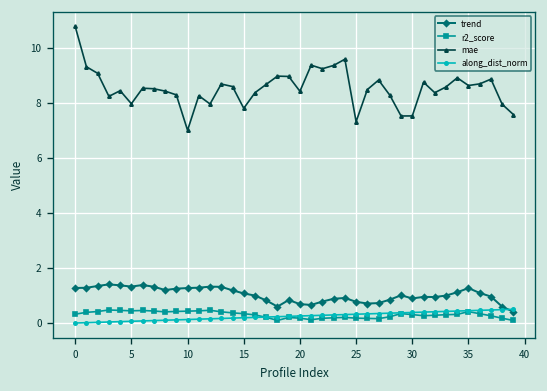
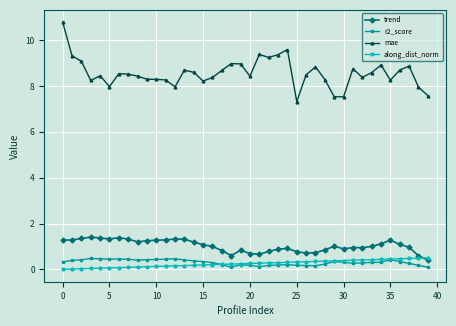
  {
    "mae": {
      "0": 10.8,
      "5": 8.0,
-     "10": 7.0,
-     "15": 7.8,
+     "10": 8.3,
+     "15": 8.2,
      "20": 8.4,
      "25": 7.3,
      "30": 7.5,
-     "35": 8.6
+     "35": 8.3
    }
  }
